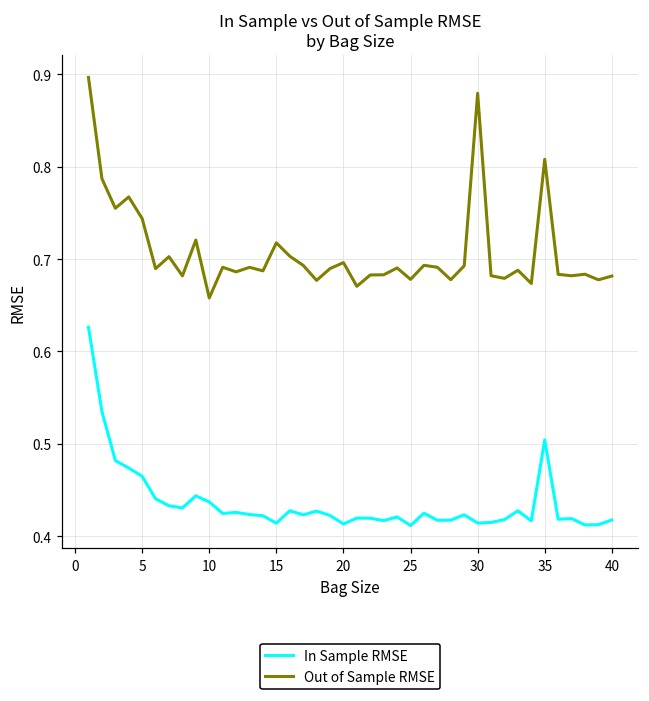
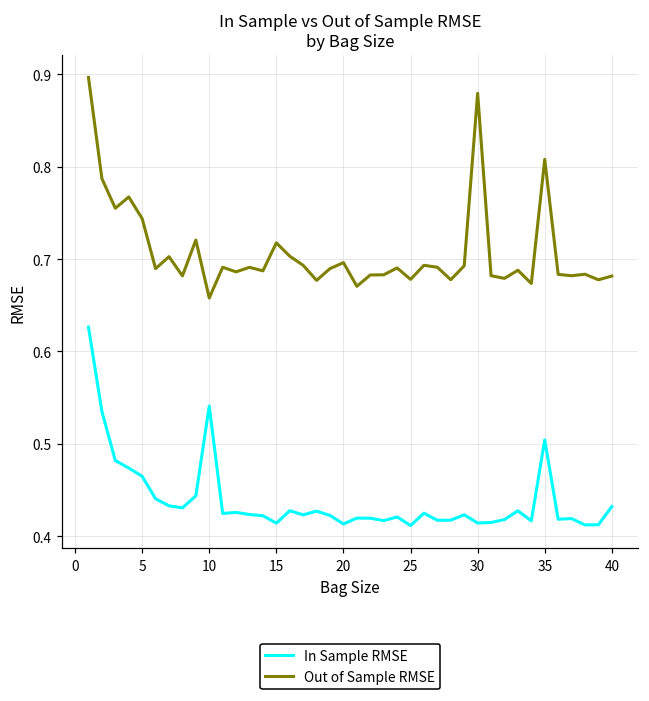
  {
    "In Sample RMSE": {
      "5": 0.46,
-     "10": 0.44,
+     "10": 0.54,
      "15": 0.41,
      "20": 0.41,
      "25": 0.41,
      "30": 0.41,
      "35": 0.50,
-     "40": 0.42
+     "40": 0.43
    },
    "Out of Sample RMSE": {
      "5": 0.74,
      "10": 0.66,
      "15": 0.72,
      "20": 0.70,
      "25": 0.68,
      "30": 0.88,
      "35": 0.81,
      "40": 0.68
    }
  }
